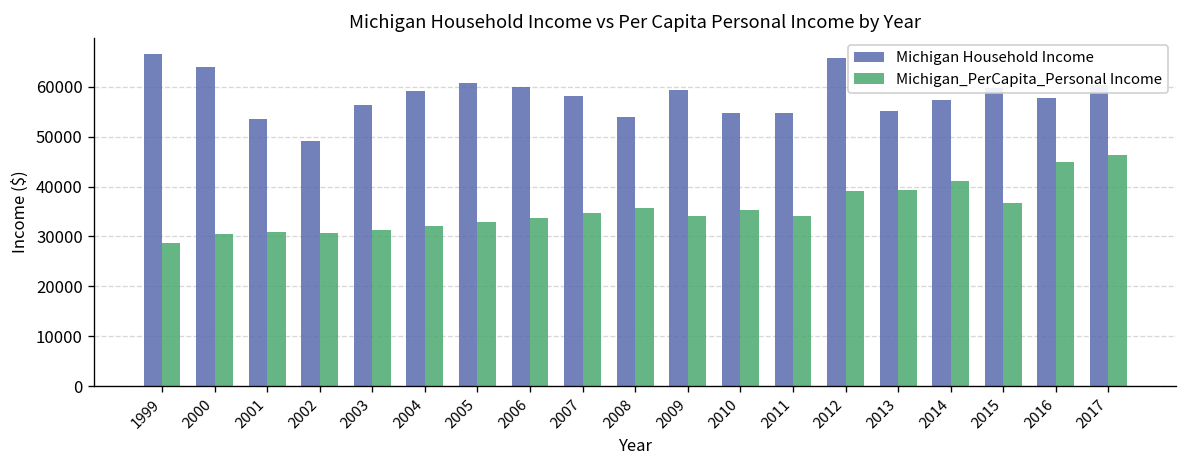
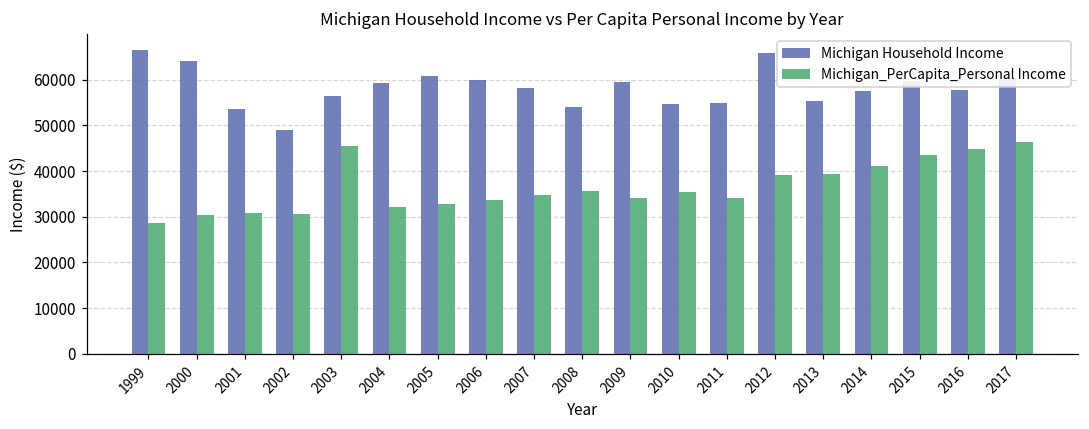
  {
    "Michigan Household Income": {
      "1999": 67000,
      "2000": 64000,
      "2001": 54000,
      "2002": 49000,
      "2003": 56000,
      "2004": 59000,
      "2005": 61000,
      "2006": 60000,
      "2007": 58000,
      "2008": 54000,
      "2009": 59000,
      "2010": 55000,
      "2011": 55000,
      "2012": 66000,
      "2013": 55000,
      "2014": 57000,
      "2016": 58000
    },
    "Michigan_PerCapita_Personal Income": {
      "1999": 29000,
      "2000": 30000,
      "2001": 31000,
      "2002": 31000,
-     "2003": 31000,
+     "2003": 45000,
      "2004": 32000,
      "2005": 33000,
      "2006": 34000,
      "2007": 35000,
      "2008": 36000,
      "2009": 34000,
      "2010": 35000,
      "2011": 34000,
      "2012": 39000,
      "2013": 39000,
      "2014": 41000,
-     "2015": 37000,
+     "2015": 44000,
      "2016": 45000,
      "2017": 46000
    }
  }
